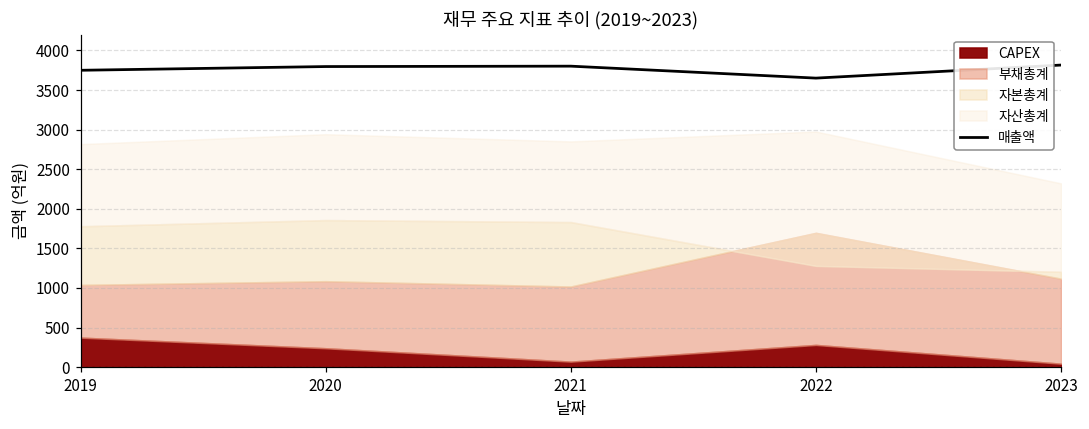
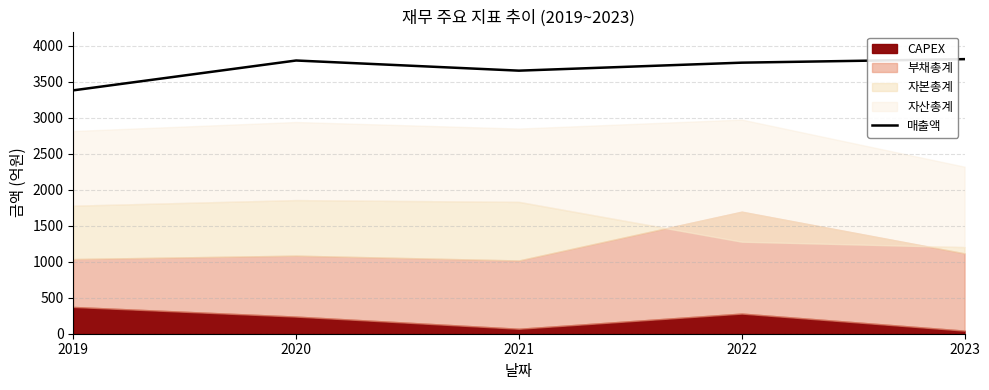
  {
    "매출액": {
-     "2019": 3800,
+     "2019": 3400,
      "2020": 3800,
-     "2021": 3800,
-     "2022": 3700,
+     "2021": 3700,
+     "2022": 3800,
      "2023": 3800
    },
    "CAPEX": {
      "2019": 400,
      "2020": 200,
      "2021": 100,
      "2022": 300,
      "2023": 0
    }
  }
